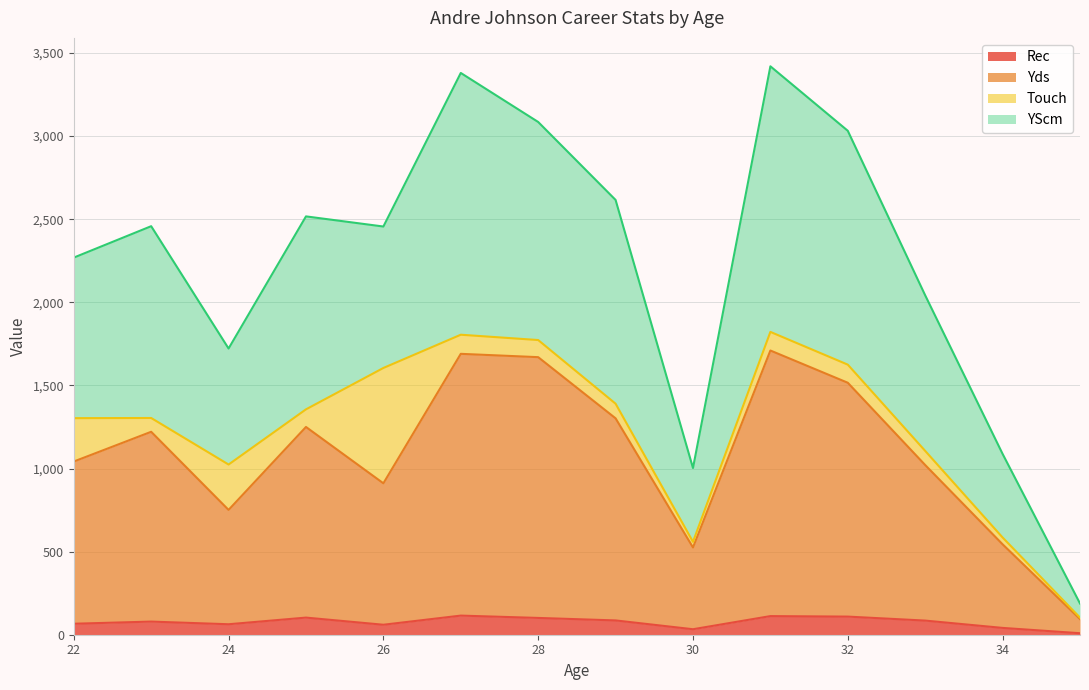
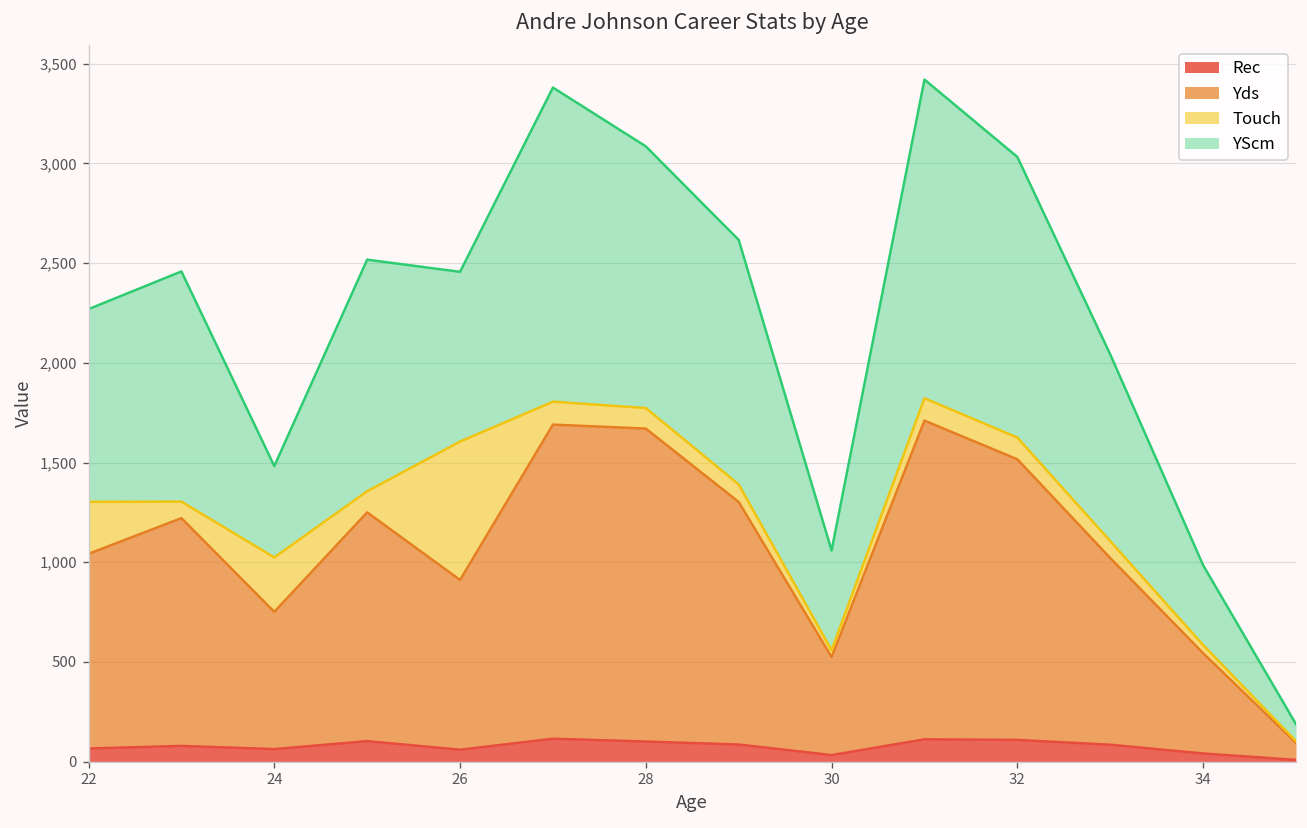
  {
    "Touch": {
      "22": "260",
      "24": "270",
      "26": "690",
      "28": "100",
      "30": "30",
      "32": "110",
      "34": "40"
    },
    "YScm": {
      "22": "970",
-     "24": "700",
+     "24": "460",
      "26": "850",
      "28": "1,310",
-     "30": "440",
+     "30": "500",
      "32": "1,410",
-     "34": "500"
+     "34": "400"
    }
  }
